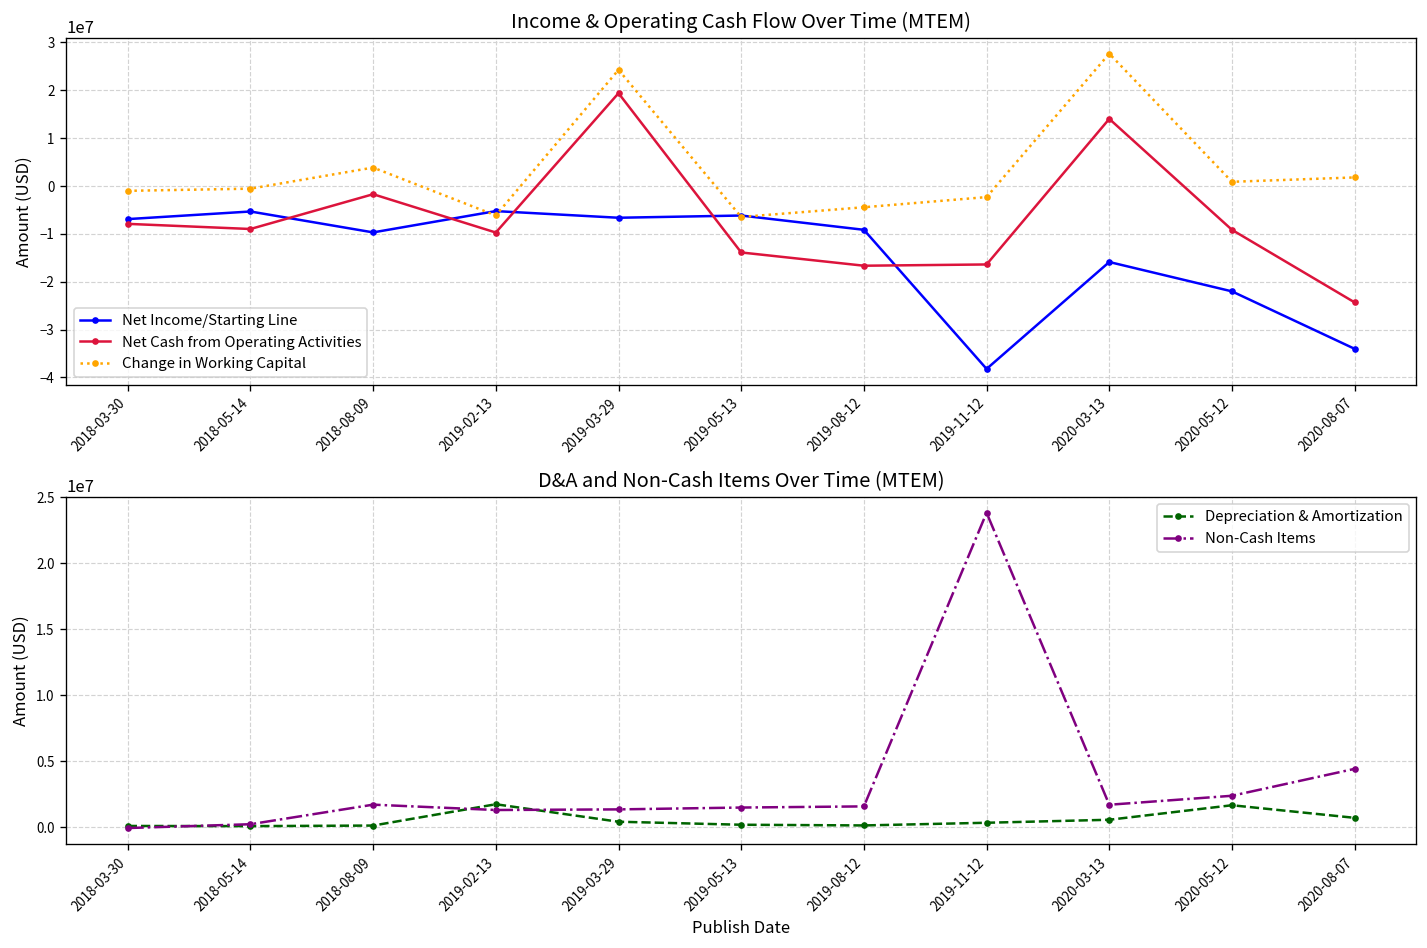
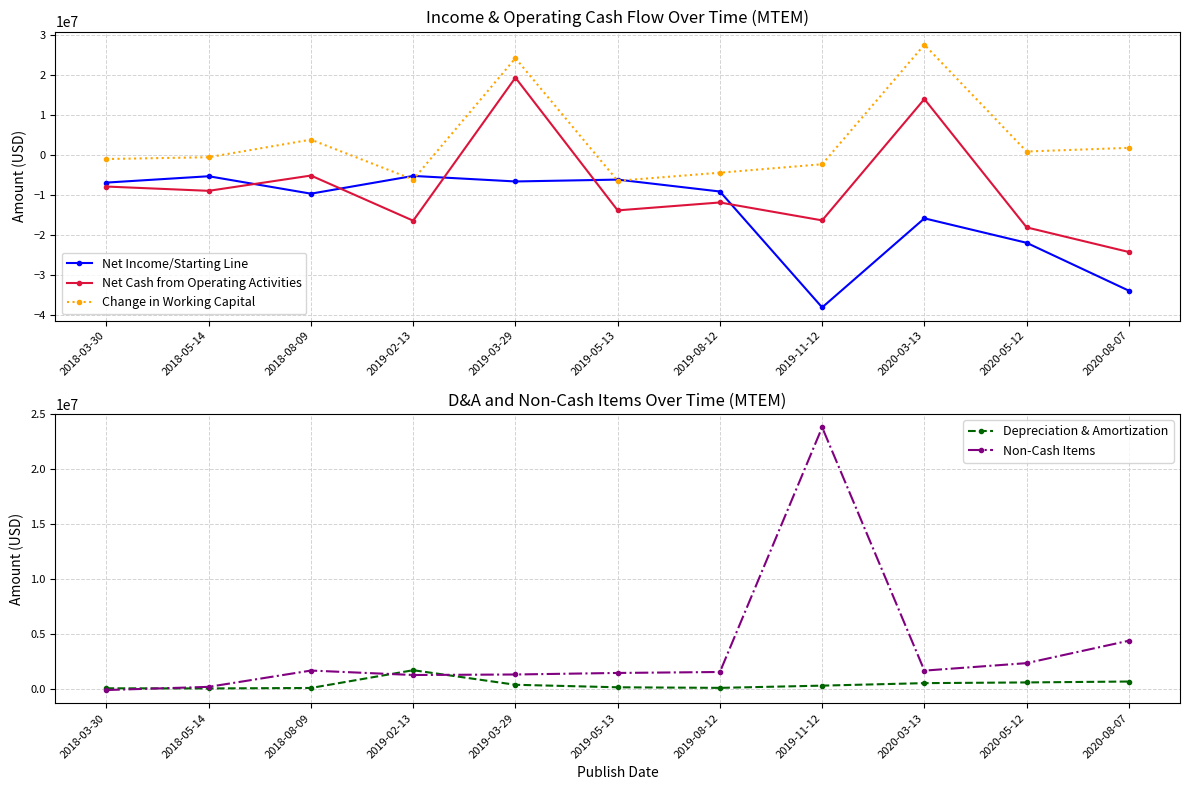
  {
    "Income & Operating Cash Flow Over Time (MTEM)": {
      "Net Income/Starting Line": {
        "2018-03-30": -7000000,
        "2018-05-14": -5000000,
        "2018-08-09": -10000000,
        "2019-02-13": -5000000,
        "2019-03-29": -7000000,
        "2019-08-12": -9000000,
        "2019-11-12": -38000000,
        "2020-03-13": -16000000,
        "2020-05-12": -22000000,
        "2020-08-07": -34000000
      },
      "Net Cash from Operating Activities": {
        "2018-03-30": -8000000,
        "2018-05-14": -9000000,
-       "2018-08-09": -2000000,
-       "2019-02-13": -10000000,
+       "2018-08-09": -5000000,
+       "2019-02-13": -16000000,
        "2019-03-29": 19000000,
        "2019-05-13": -14000000,
-       "2019-08-12": -17000000,
+       "2019-08-12": -12000000,
        "2019-11-12": -16000000,
        "2020-03-13": 14000000,
-       "2020-05-12": -9000000,
+       "2020-05-12": -18000000,
        "2020-08-07": -24000000
      },
      "Change in Working Capital": {
        "2018-03-30": -1000000,
        "2018-05-14": -1000000,
        "2018-08-09": 4000000,
        "2019-02-13": -6000000,
        "2019-03-29": 24000000,
        "2019-08-12": -4000000,
        "2019-11-12": -2000000,
        "2020-03-13": 28000000,
        "2020-05-12": 1000000,
        "2020-08-07": 2000000
      }
    },
    "D&A and Non-Cash Items Over Time (MTEM)": {
      "Depreciation & Amortization": {
        "2018-08-09": 100000,
        "2019-02-13": 1700000,
        "2019-03-29": 400000,
        "2019-05-13": 200000,
        "2019-08-12": 100000,
        "2019-11-12": 300000,
        "2020-03-13": 600000,
-       "2020-05-12": 1700000,
+       "2020-05-12": 600000,
        "2020-08-07": 700000
      },
      "Non-Cash Items": {
        "2018-08-09": 1700000,
        "2019-02-13": 1300000,
        "2019-03-29": 1300000,
        "2019-05-13": 1500000,
        "2019-08-12": 1600000,
        "2019-11-12": 23800000,
        "2020-03-13": 1700000,
        "2020-05-12": 2400000,
        "2020-08-07": 4400000
      }
    }
  }
